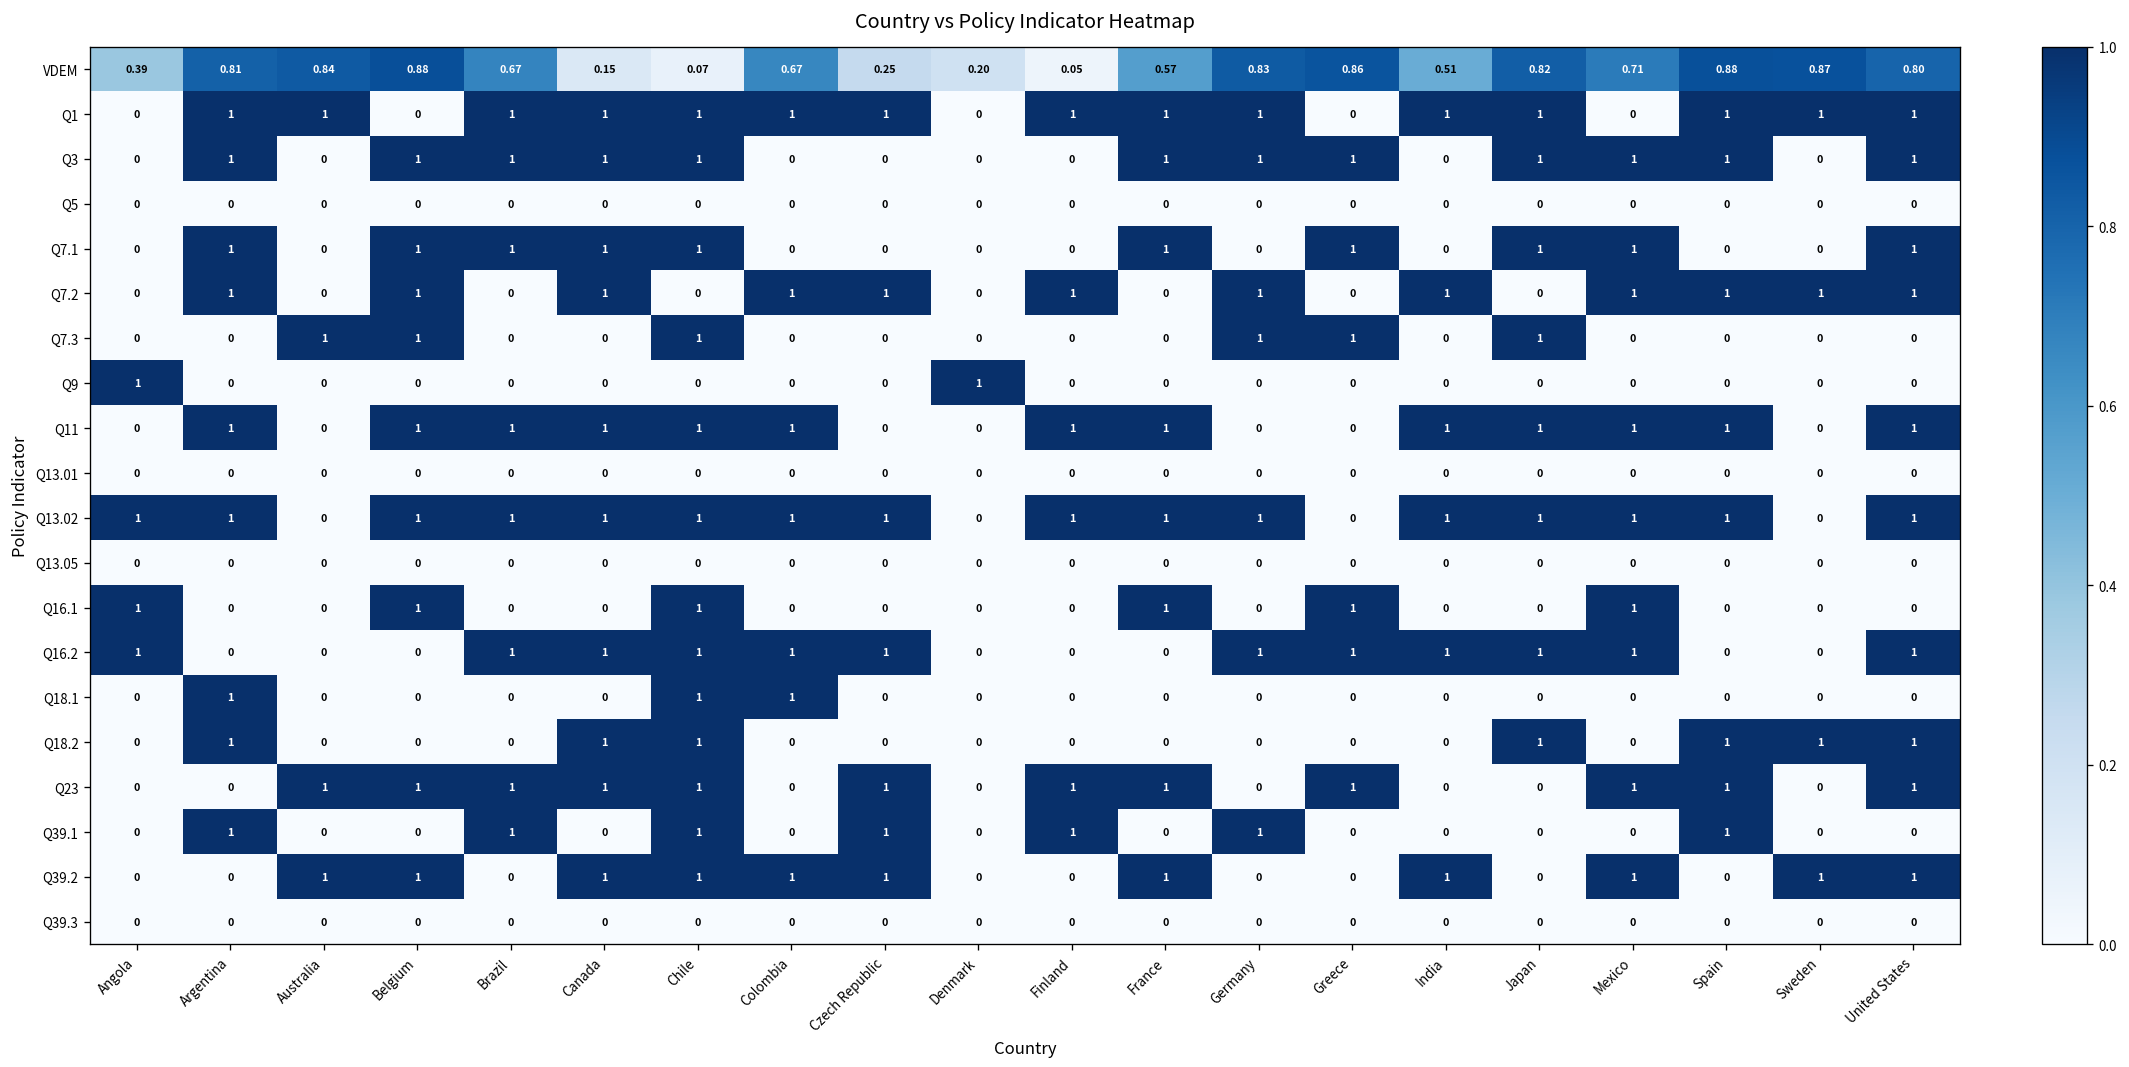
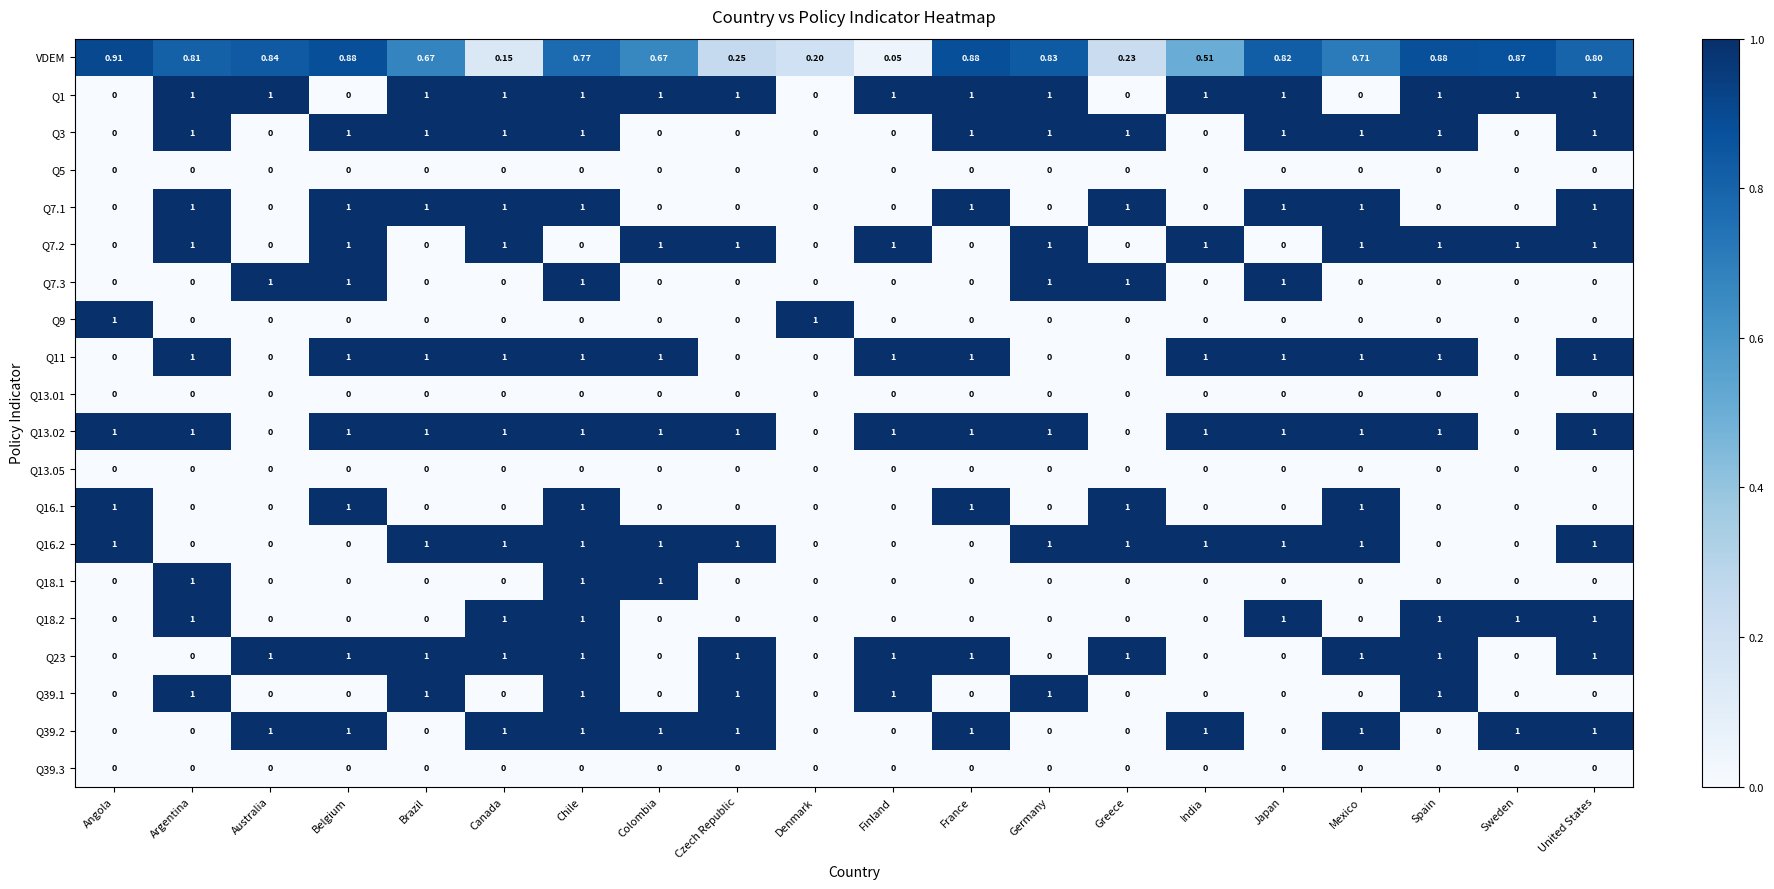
  {
    "VDEM": {
-     "Angola": 0.39,
+     "Angola": 0.91,
      "Argentina": 0.81,
      "Australia": 0.84,
      "Belgium": 0.88,
      "Brazil": 0.67,
      "Canada": 0.15,
-     "Chile": 0.07,
+     "Chile": 0.77,
      "Colombia": 0.67,
      "Czech Republic": 0.25,
      "Denmark": 0.20,
      "Finland": 0.05,
-     "France": 0.57,
+     "France": 0.88,
      "Germany": 0.83,
-     "Greece": 0.86,
+     "Greece": 0.23,
      "India": 0.51,
      "Japan": 0.82,
      "Mexico": 0.71,
      "Spain": 0.88,
      "Sweden": 0.87,
      "United States": 0.80
    }
  }
